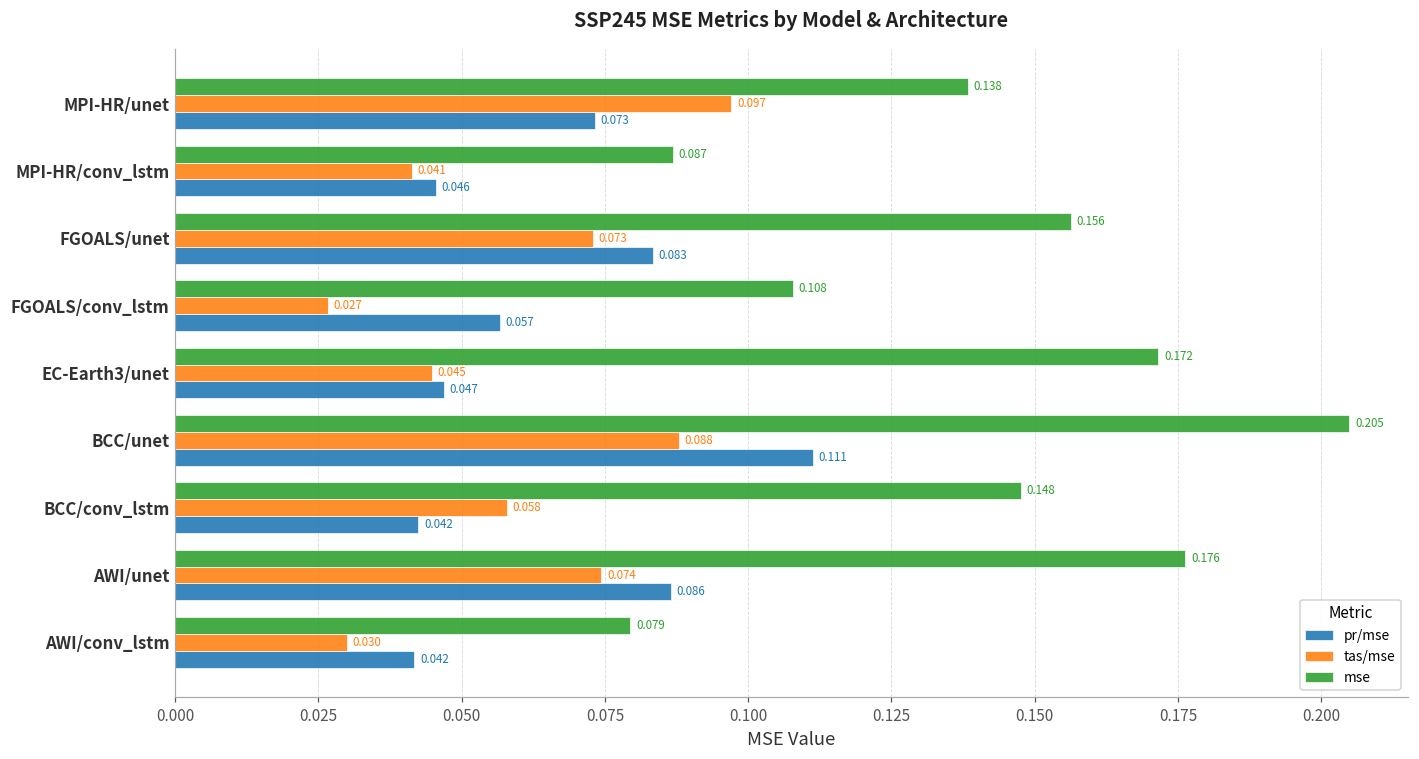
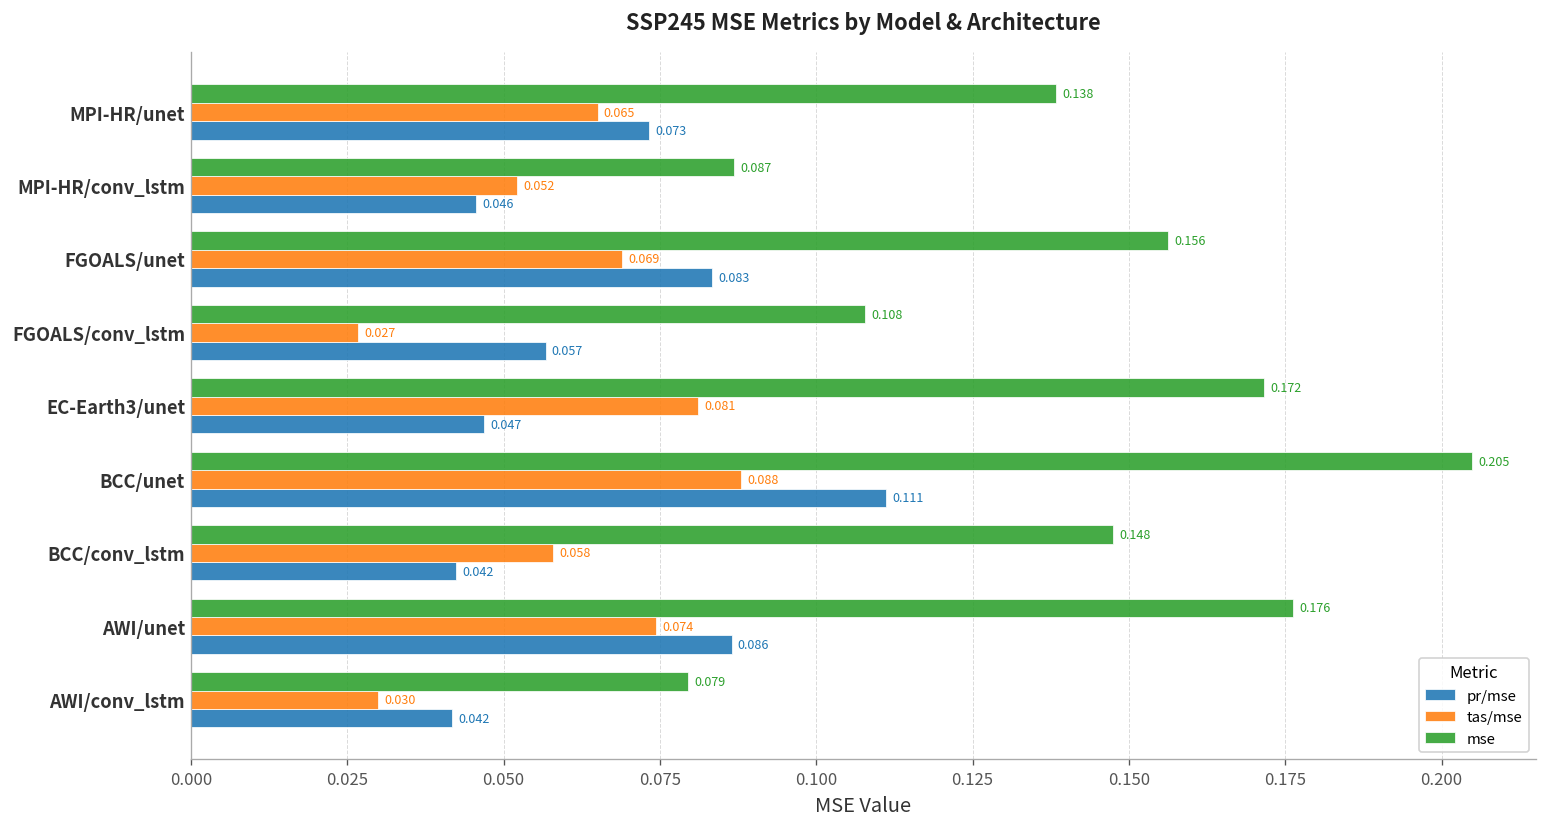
  {
    "pr/mse": {
      "MPI-HR/unet": 0.073,
      "MPI-HR/conv_lstm": 0.046,
      "FGOALS/unet": 0.083,
      "FGOALS/conv_lstm": 0.057,
      "EC-Earth3/unet": 0.047,
      "BCC/unet": 0.111,
      "BCC/conv_lstm": 0.042,
      "AWI/unet": 0.086,
      "AWI/conv_lstm": 0.042
    },
    "tas/mse": {
-     "MPI-HR/unet": 0.097,
-     "MPI-HR/conv_lstm": 0.041,
-     "FGOALS/unet": 0.073,
+     "MPI-HR/unet": 0.065,
+     "MPI-HR/conv_lstm": 0.052,
+     "FGOALS/unet": 0.069,
      "FGOALS/conv_lstm": 0.027,
-     "EC-Earth3/unet": 0.045,
+     "EC-Earth3/unet": 0.081,
      "BCC/unet": 0.088,
      "BCC/conv_lstm": 0.058,
      "AWI/unet": 0.074,
      "AWI/conv_lstm": 0.030
    },
    "mse": {
      "MPI-HR/unet": 0.138,
      "MPI-HR/conv_lstm": 0.087,
      "FGOALS/unet": 0.156,
      "FGOALS/conv_lstm": 0.108,
      "EC-Earth3/unet": 0.172,
      "BCC/unet": 0.205,
      "BCC/conv_lstm": 0.148,
      "AWI/unet": 0.176,
      "AWI/conv_lstm": 0.079
    }
  }
